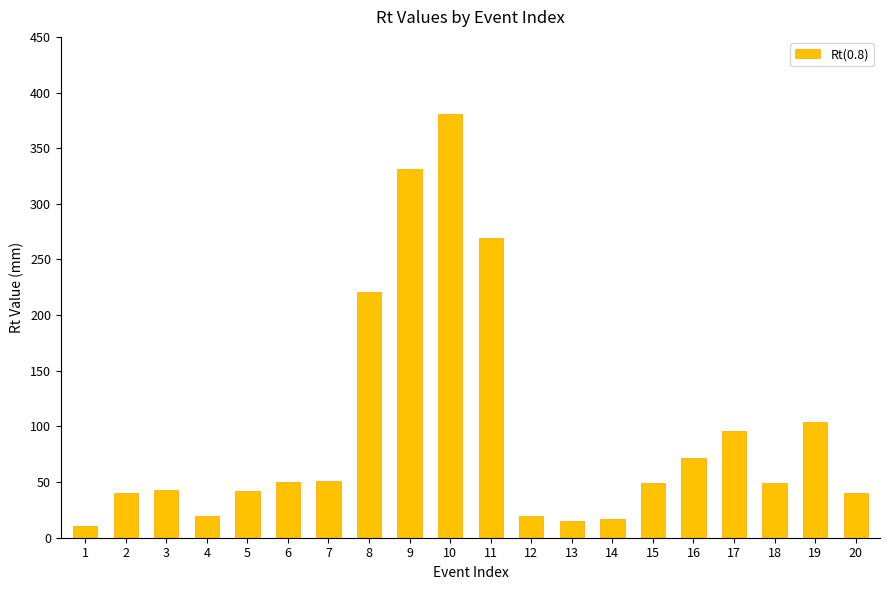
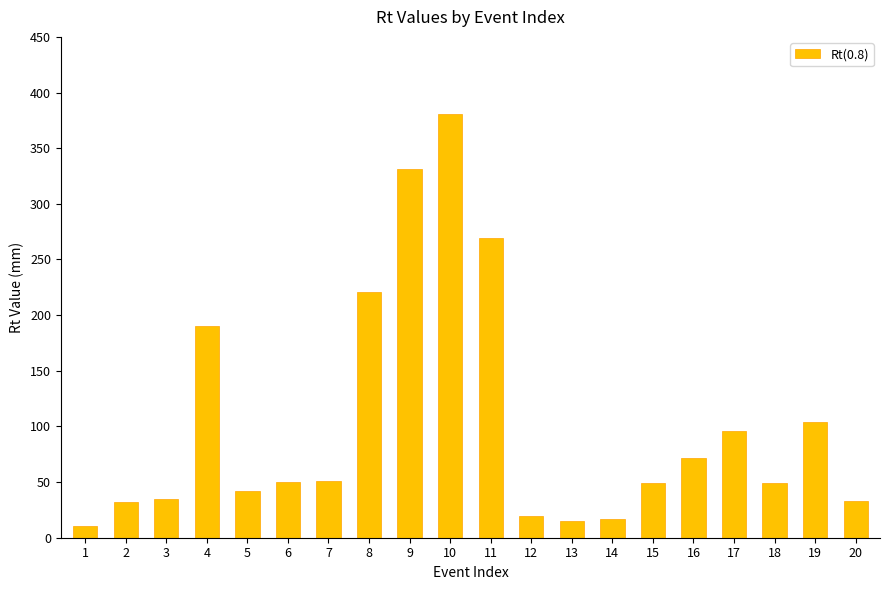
  {
    "1": 11,
-   "2": 40,
-   "3": 43,
-   "4": 20,
+   "2": 32,
+   "3": 35,
+   "4": 190,
    "5": 42,
    "6": 50,
    "7": 51,
    "8": 221,
    "9": 332,
    "10": 381,
    "11": 270,
    "12": 19,
    "13": 15,
    "14": 17,
    "15": 49,
    "16": 71,
    "17": 96,
    "18": 49,
    "19": 104,
-   "20": 40
+   "20": 33
  }
